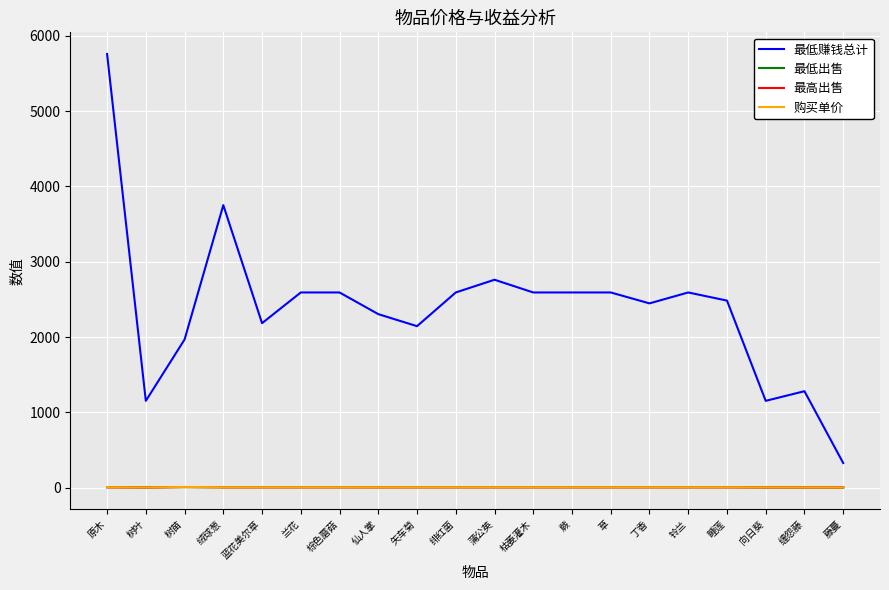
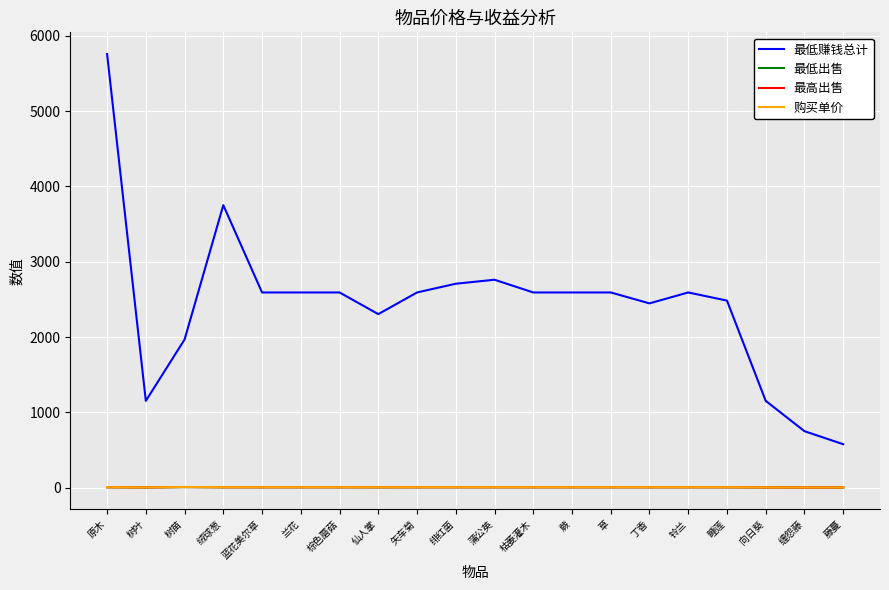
  {
    "最低赚钱总计": {
      "原木": 5800,
      "树叶": 1200,
      "树苗": 2000,
      "绒球葱": 3800,
-     "蓝花美尔草": 2200,
+     "蓝花美尔草": 2600,
      "兰花": 2600,
      "棕色蘑菇": 2600,
      "仙人掌": 2300,
-     "矢车菊": 2100,
-     "绯红菌": 2600,
+     "矢车菊": 2600,
+     "绯红菌": 2700,
      "蒲公英": 2800,
      "枯萎灌木": 2600,
      "蕨": 2600,
      "草": 2600,
      "丁香": 2400,
      "铃兰": 2600,
      "睡莲": 2500,
      "向日葵": 1200,
-     "缠怨藤": 1300,
-     "藤蔓": 300
+     "缠怨藤": 700,
+     "藤蔓": 600
    }
  }
